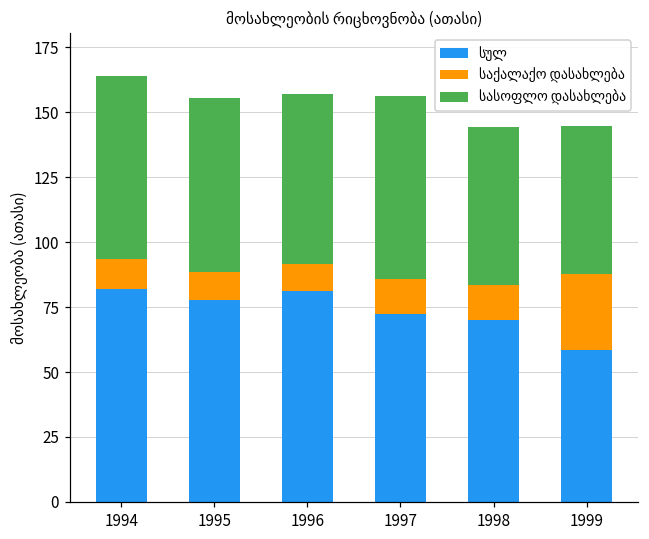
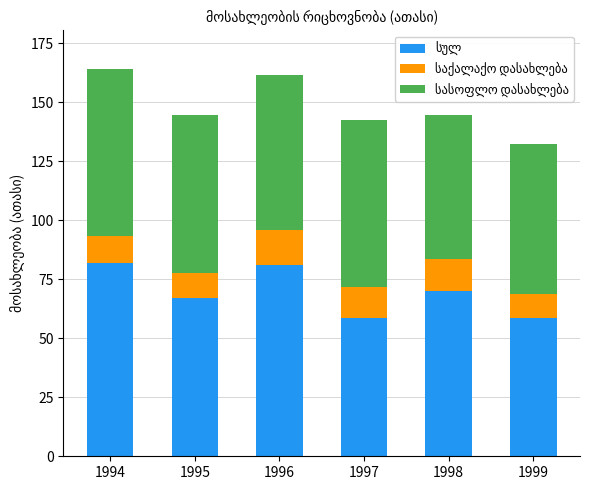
  {
    "სულ": {
      "1994": 82,
-     "1995": 78,
+     "1995": 67,
      "1996": 81,
-     "1997": 72,
+     "1997": 58,
      "1998": 70,
      "1999": 59
    },
    "საქალაქო დასახლება": {
      "1994": 12,
      "1995": 11,
-     "1996": 10,
+     "1996": 15,
      "1997": 13,
      "1998": 13,
-     "1999": 29
+     "1999": 10
    },
    "სასოფლო დასახლება": {
      "1994": 71,
      "1995": 67,
      "1996": 66,
      "1997": 71,
      "1998": 61,
-     "1999": 57
+     "1999": 64
    }
  }
